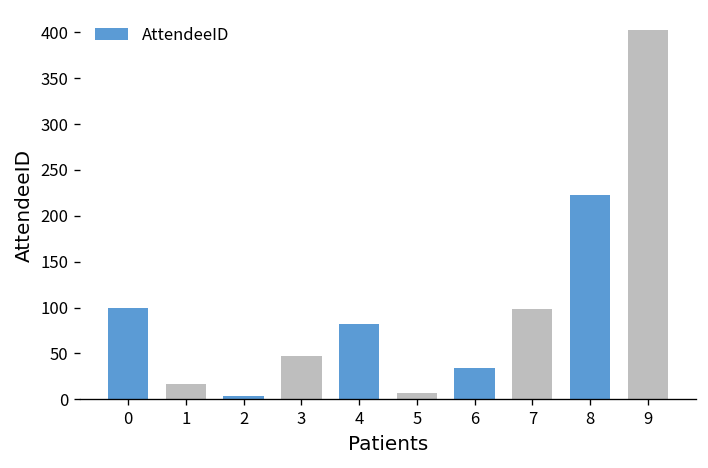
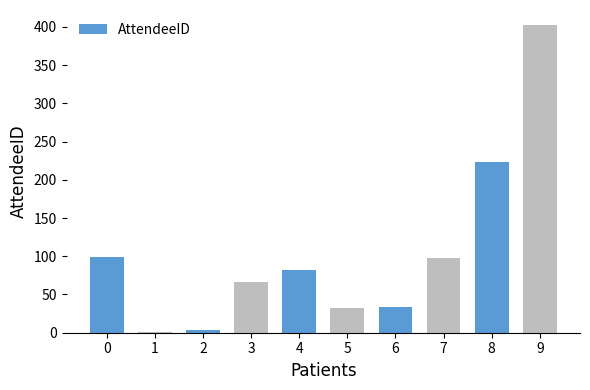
  {
    "0": 100,
-   "1": 20,
+   "1": 0,
    "2": 0,
-   "3": 50,
+   "3": 70,
    "4": 80,
-   "5": 10,
+   "5": 30,
    "6": 30,
    "7": 100,
    "8": 220,
    "9": 400
  }
